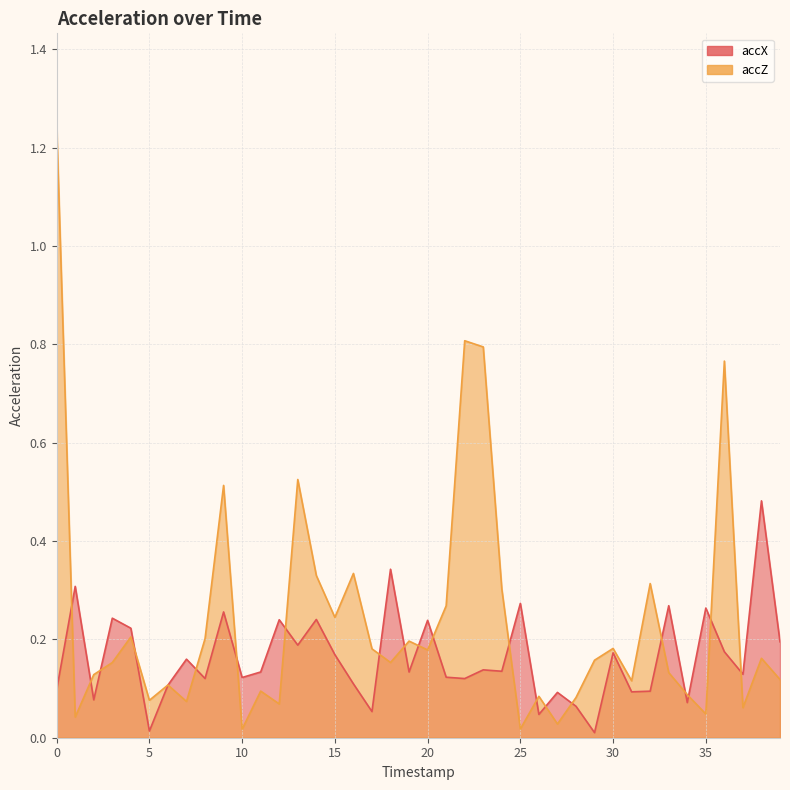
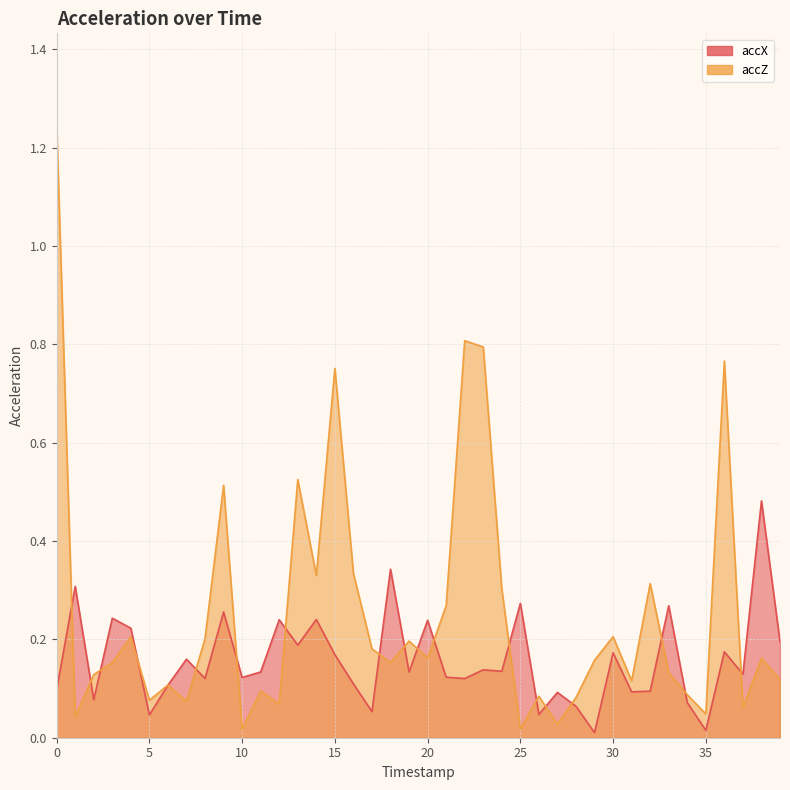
  {
    "accX": {
      "0": 0.10,
-     "5": 0.01,
+     "5": 0.05,
      "10": 0.12,
      "15": 0.17,
      "20": 0.24,
      "25": 0.27,
      "30": 0.17,
-     "35": 0.26
+     "35": 0.01
    },
    "accZ": {
      "0": 1.25,
      "5": 0.08,
      "10": 0.02,
-     "15": 0.24,
-     "20": 0.18,
+     "15": 0.75,
+     "20": 0.16,
      "25": 0.02,
-     "30": 0.18,
+     "30": 0.21,
      "35": 0.05
    }
  }
